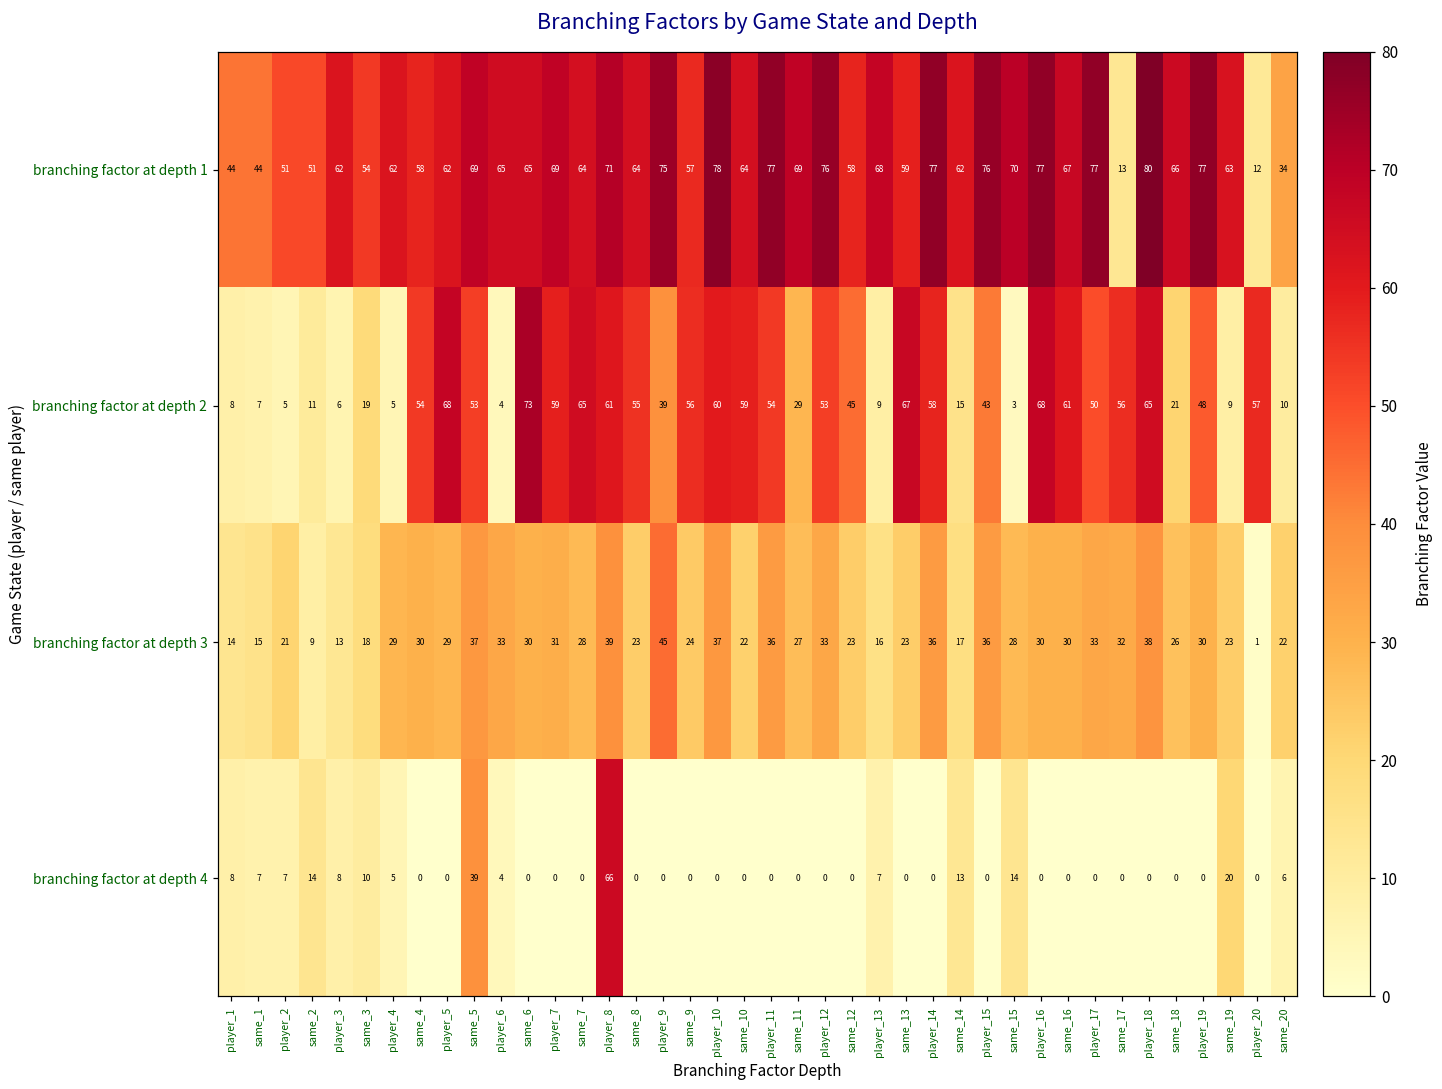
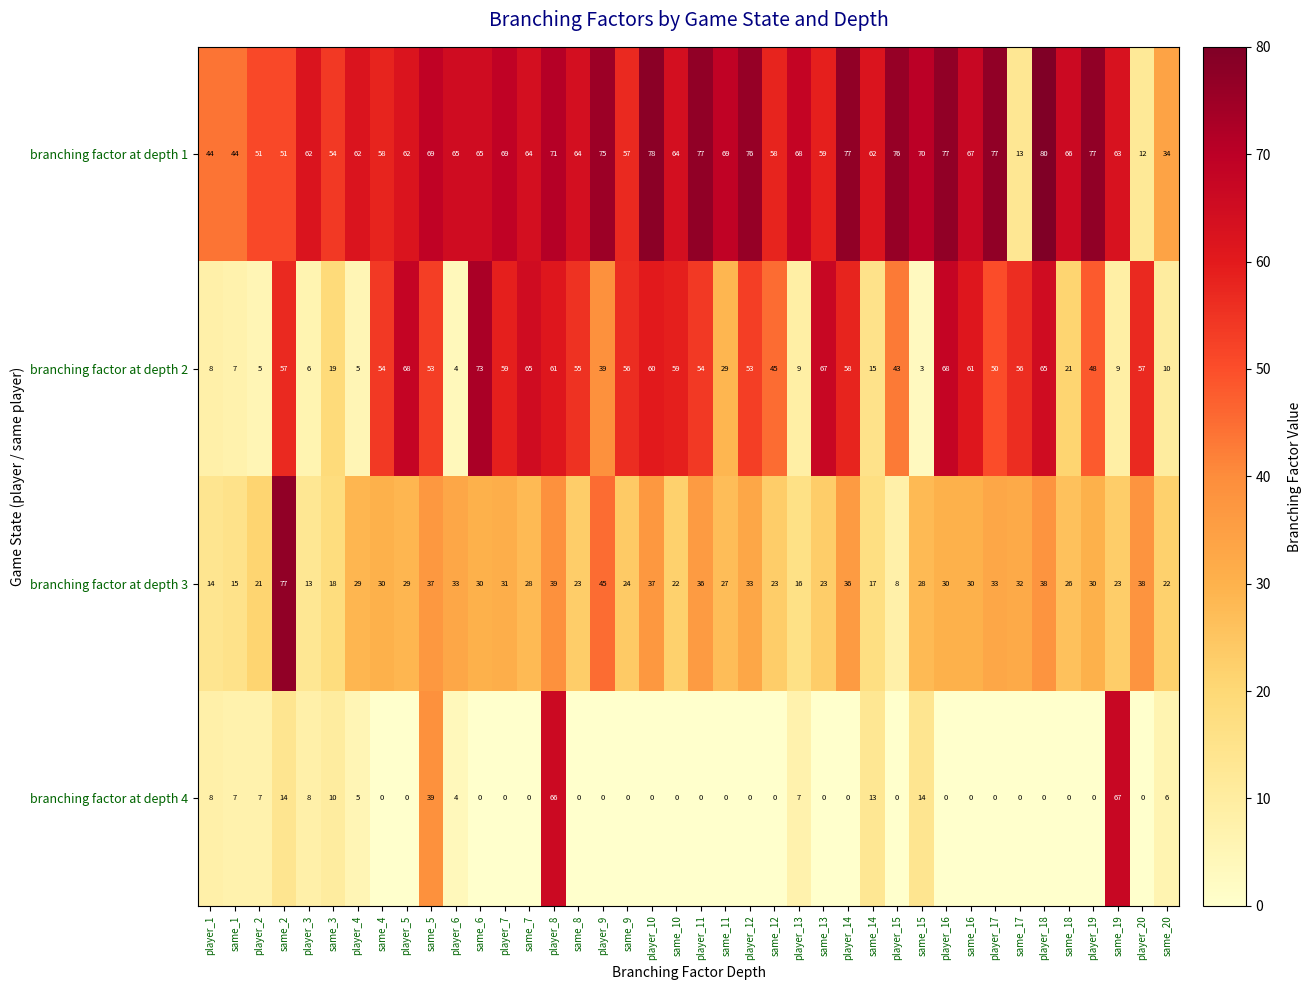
  {
    "branching factor at depth 1": {
      "player_1": 44,
      "same_1": 44,
      "player_2": 51,
      "same_2": 51,
      "player_3": 62,
      "same_3": 54,
      "player_4": 62,
      "same_4": 58,
      "player_5": 62,
      "same_5": 69,
      "player_6": 65,
      "same_6": 65,
      "player_7": 69,
      "same_7": 64,
      "player_8": 71,
      "same_8": 64,
      "player_9": 75,
      "same_9": 57,
      "player_10": 78,
      "same_10": 64,
      "player_11": 77,
      "same_11": 69,
      "player_12": 76,
      "same_12": 58,
      "player_13": 68,
      "same_13": 59,
      "player_14": 77,
      "same_14": 62,
      "player_15": 76,
      "same_15": 70,
      "player_16": 77,
      "same_16": 67,
      "player_17": 77,
      "same_17": 13,
      "player_18": 80,
      "same_18": 66,
      "player_19": 77,
      "same_19": 63,
      "player_20": 12,
      "same_20": 34
    },
    "branching factor at depth 2": {
      "player_1": 8,
      "same_1": 7,
      "player_2": 5,
-     "same_2": 11,
+     "same_2": 57,
      "player_3": 6,
      "same_3": 19,
      "player_4": 5,
      "same_4": 54,
      "player_5": 68,
      "same_5": 53,
      "player_6": 4,
      "same_6": 73,
      "player_7": 59,
      "same_7": 65,
      "player_8": 61,
      "same_8": 55,
      "player_9": 39,
      "same_9": 56,
      "player_10": 60,
      "same_10": 59,
      "player_11": 54,
      "same_11": 29,
      "player_12": 53,
      "same_12": 45,
      "player_13": 9,
      "same_13": 67,
      "player_14": 58,
      "same_14": 15,
      "player_15": 43,
      "same_15": 3,
      "player_16": 68,
      "same_16": 61,
      "player_17": 50,
      "same_17": 56,
      "player_18": 65,
      "same_18": 21,
      "player_19": 48,
      "same_19": 9,
      "player_20": 57,
      "same_20": 10
    },
    "branching factor at depth 3": {
      "player_1": 14,
      "same_1": 15,
      "player_2": 21,
-     "same_2": 9,
+     "same_2": 77,
      "player_3": 13,
      "same_3": 18,
      "player_4": 29,
      "same_4": 30,
      "player_5": 29,
      "same_5": 37,
      "player_6": 33,
      "same_6": 30,
      "player_7": 31,
      "same_7": 28,
      "player_8": 39,
      "same_8": 23,
      "player_9": 45,
      "same_9": 24,
      "player_10": 37,
      "same_10": 22,
      "player_11": 36,
      "same_11": 27,
      "player_12": 33,
      "same_12": 23,
      "player_13": 16,
      "same_13": 23,
      "player_14": 36,
      "same_14": 17,
-     "player_15": 36,
+     "player_15": 8,
      "same_15": 28,
      "player_16": 30,
      "same_16": 30,
      "player_17": 33,
      "same_17": 32,
      "player_18": 38,
      "same_18": 26,
      "player_19": 30,
      "same_19": 23,
-     "player_20": 1,
+     "player_20": 38,
      "same_20": 22
    },
    "branching factor at depth 4": {
      "player_1": 8,
      "same_1": 7,
      "player_2": 7,
      "same_2": 14,
      "player_3": 8,
      "same_3": 10,
      "player_4": 5,
      "same_4": 0,
      "player_5": 0,
      "same_5": 39,
      "player_6": 4,
      "same_6": 0,
      "player_7": 0,
      "same_7": 0,
      "player_8": 66,
      "same_8": 0,
      "player_9": 0,
      "same_9": 0,
      "player_10": 0,
      "same_10": 0,
      "player_11": 0,
      "same_11": 0,
      "player_12": 0,
      "same_12": 0,
      "player_13": 7,
      "same_13": 0,
      "player_14": 0,
      "same_14": 13,
      "player_15": 0,
      "same_15": 14,
      "player_16": 0,
      "same_16": 0,
      "player_17": 0,
      "same_17": 0,
      "player_18": 0,
      "same_18": 0,
      "player_19": 0,
-     "same_19": 20,
+     "same_19": 67,
      "player_20": 0,
      "same_20": 6
    }
  }
